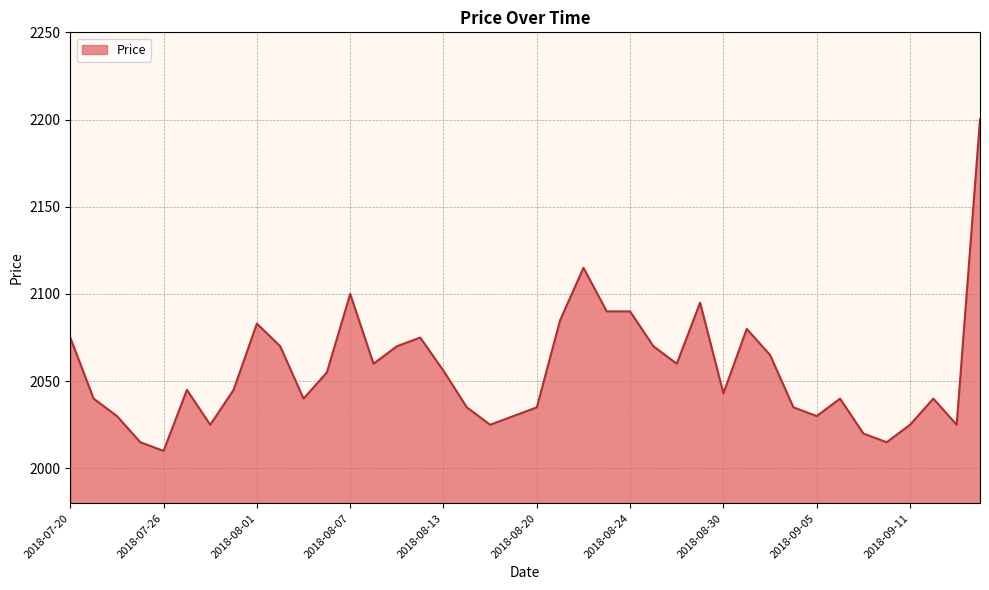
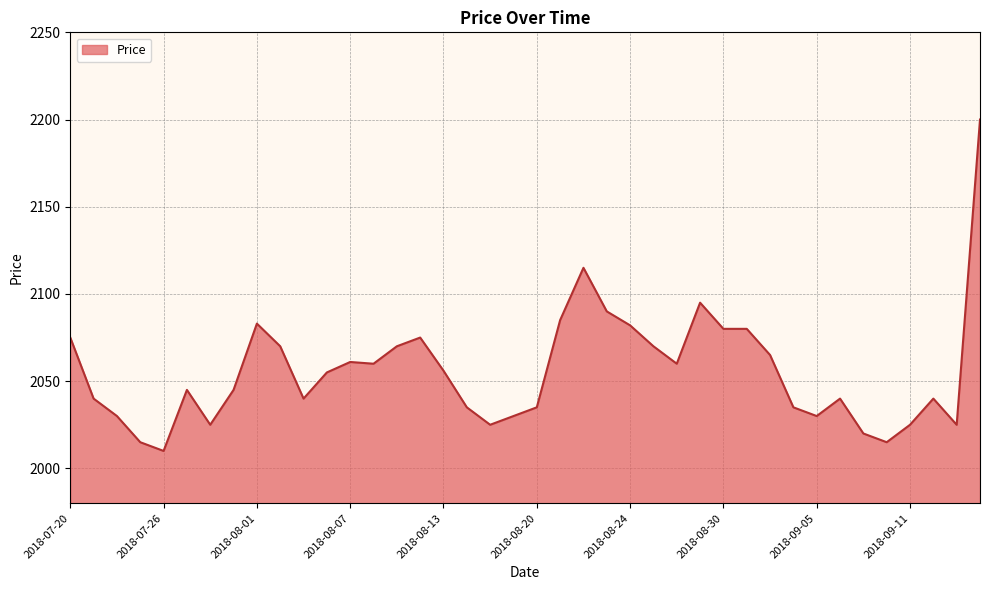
  {
    "2018-07-20": 2075,
    "2018-07-26": 2010,
    "2018-08-01": 2083,
-   "2018-08-07": 2100,
+   "2018-08-07": 2061,
    "2018-08-13": 2056,
    "2018-08-20": 2035,
-   "2018-08-24": 2090,
-   "2018-08-30": 2043,
+   "2018-08-24": 2082,
+   "2018-08-30": 2080,
    "2018-09-05": 2030,
    "2018-09-11": 2025
  }
